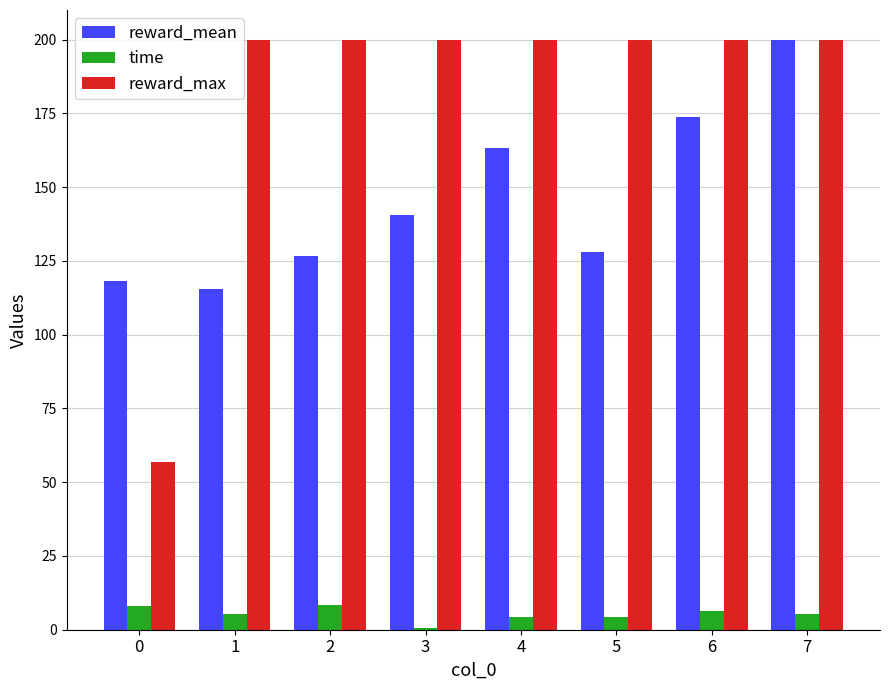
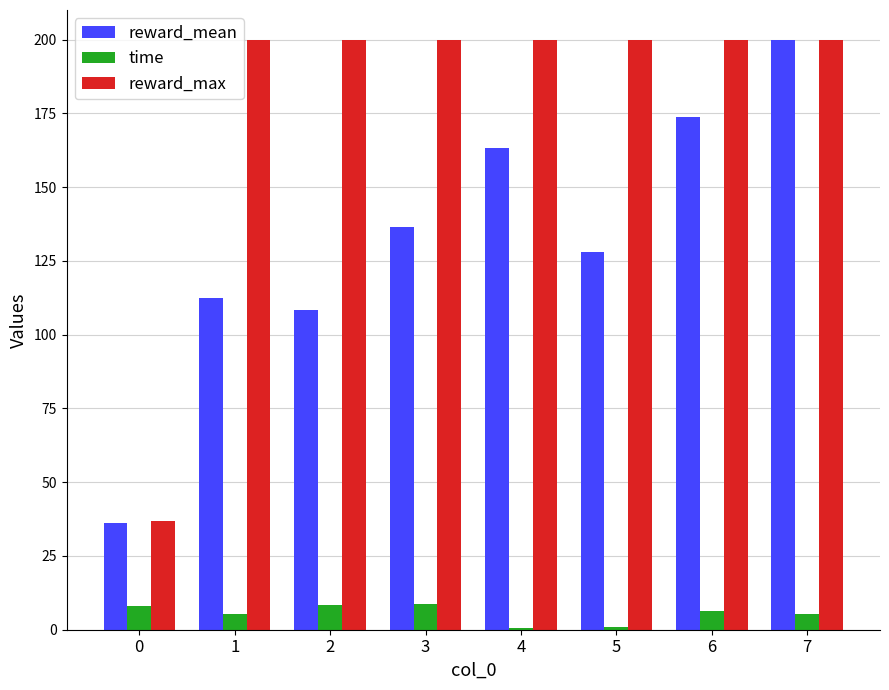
  {
    "reward_mean": {
-     "0": 118,
-     "1": 116,
-     "2": 127,
-     "3": 141,
+     "0": 36,
+     "1": 113,
+     "2": 108,
+     "3": 137,
      "4": 163,
      "5": 128,
      "6": 174,
      "7": 200
    },
    "time": {
      "0": 8,
      "1": 5,
      "2": 8,
-     "3": 1,
-     "4": 4,
-     "5": 4,
+     "3": 9,
+     "4": 1,
+     "5": 1,
      "6": 6,
      "7": 5
    },
    "reward_max": {
-     "0": 57,
+     "0": 37,
      "1": 200,
      "2": 200,
      "3": 200,
      "4": 200,
      "5": 200,
      "6": 200,
      "7": 200
    }
  }
